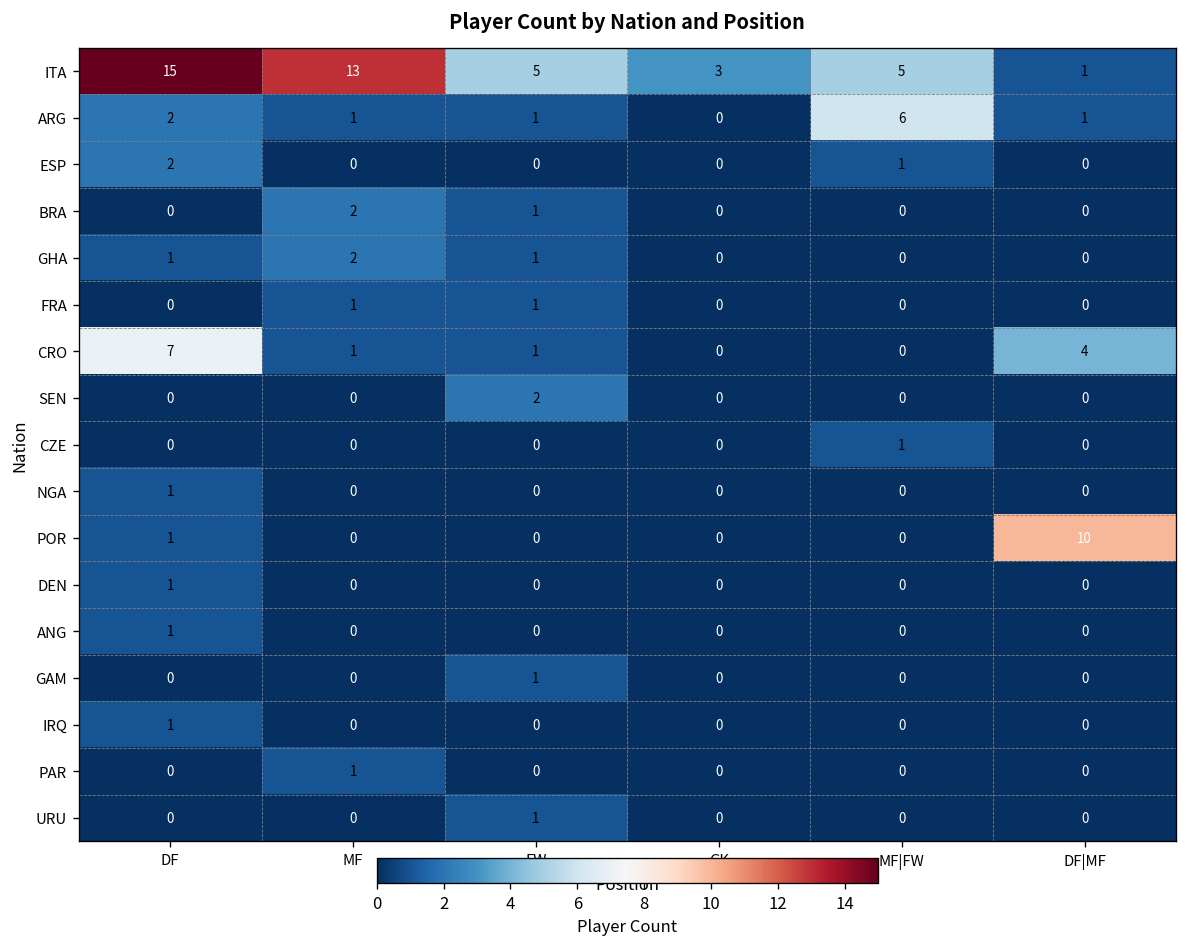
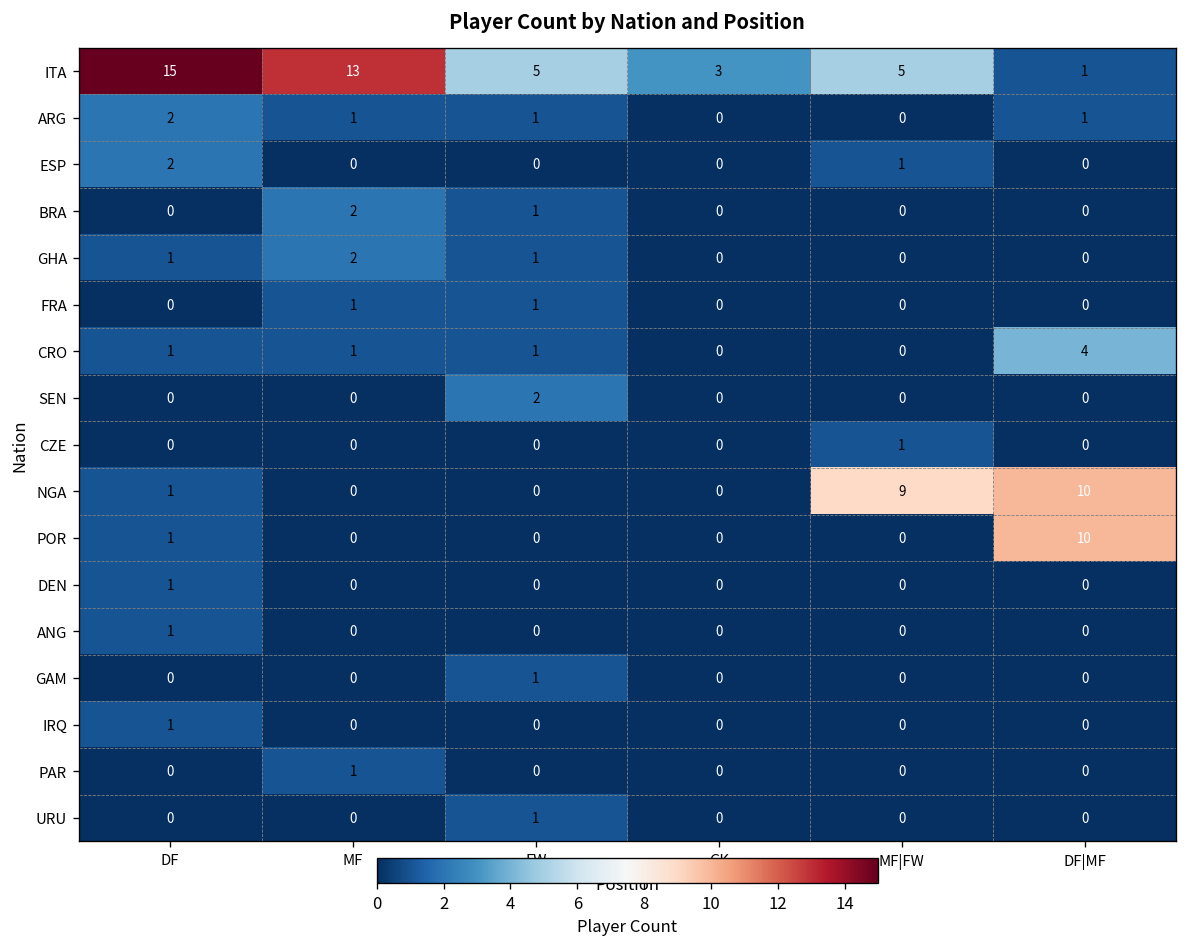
  {
    "ITA": {
      "DF": 15,
      "MF": 13,
      "MF|FW": 5,
      "DF|MF": 1
    },
    "ARG": {
      "DF": 2,
      "MF": 1,
-     "MF|FW": 6,
+     "MF|FW": 0,
      "DF|MF": 1
    },
    "ESP": {
      "DF": 2,
      "MF": 0,
      "MF|FW": 1,
      "DF|MF": 0
    },
    "BRA": {
      "DF": 0,
      "MF": 2,
      "MF|FW": 0,
      "DF|MF": 0
    },
    "GHA": {
      "DF": 1,
      "MF": 2,
      "MF|FW": 0,
      "DF|MF": 0
    },
    "FRA": {
      "DF": 0,
      "MF": 1,
      "MF|FW": 0,
      "DF|MF": 0
    },
    "CRO": {
-     "DF": 7,
+     "DF": 1,
      "MF": 1,
      "MF|FW": 0,
      "DF|MF": 4
    },
    "SEN": {
      "DF": 0,
      "MF": 0,
      "MF|FW": 0,
      "DF|MF": 0
    },
    "CZE": {
      "DF": 0,
      "MF": 0,
      "MF|FW": 1,
      "DF|MF": 0
    },
    "NGA": {
      "DF": 1,
      "MF": 0,
-     "MF|FW": 0,
-     "DF|MF": 0
+     "MF|FW": 9,
+     "DF|MF": 10
    },
    "POR": {
      "DF": 1,
      "MF": 0,
      "MF|FW": 0,
      "DF|MF": 10
    },
    "DEN": {
      "DF": 1,
      "MF": 0,
      "MF|FW": 0,
      "DF|MF": 0
    },
    "ANG": {
      "DF": 1,
      "MF": 0,
      "MF|FW": 0,
      "DF|MF": 0
    },
    "GAM": {
      "DF": 0,
      "MF": 0,
      "MF|FW": 0,
      "DF|MF": 0
    },
    "IRQ": {
      "DF": 1,
      "MF": 0,
      "MF|FW": 0,
      "DF|MF": 0
    },
    "PAR": {
      "DF": 0,
      "MF": 1,
      "MF|FW": 0,
      "DF|MF": 0
    },
    "URU": {
      "DF": 0,
      "MF": 0,
      "MF|FW": 0,
      "DF|MF": 0
    }
  }
